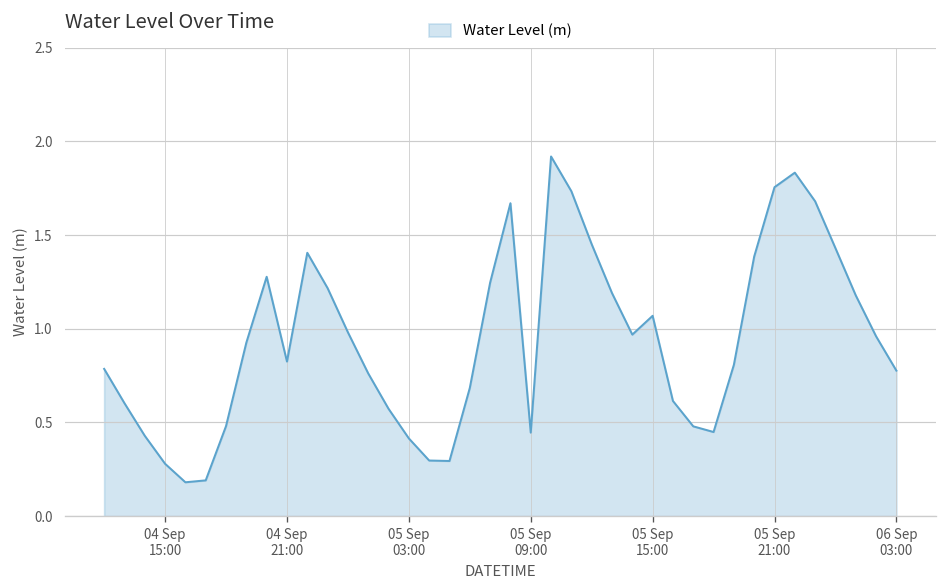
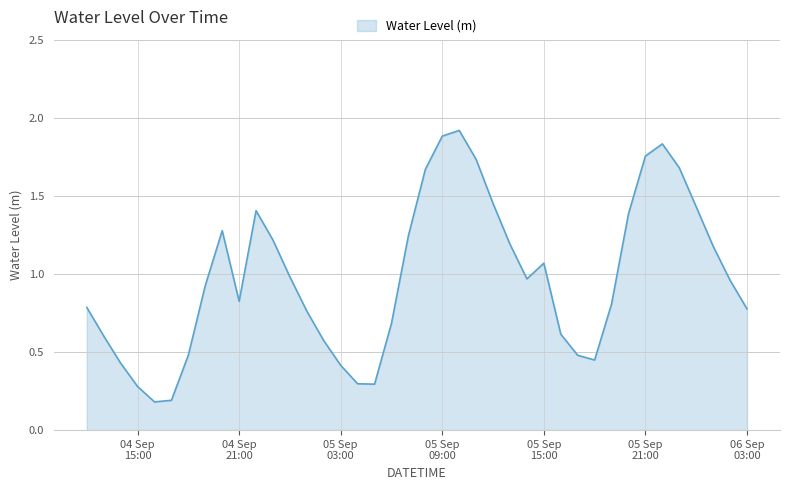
  {
    "04 Sep 15:00": 0.28,
    "04 Sep 21:00": 0.82,
    "05 Sep 03:00": 0.41,
-   "05 Sep 09:00": 0.45,
+   "05 Sep 09:00": 1.88,
    "05 Sep 15:00": 1.07,
    "05 Sep 21:00": 1.76,
    "06 Sep 03:00": 0.78
  }
